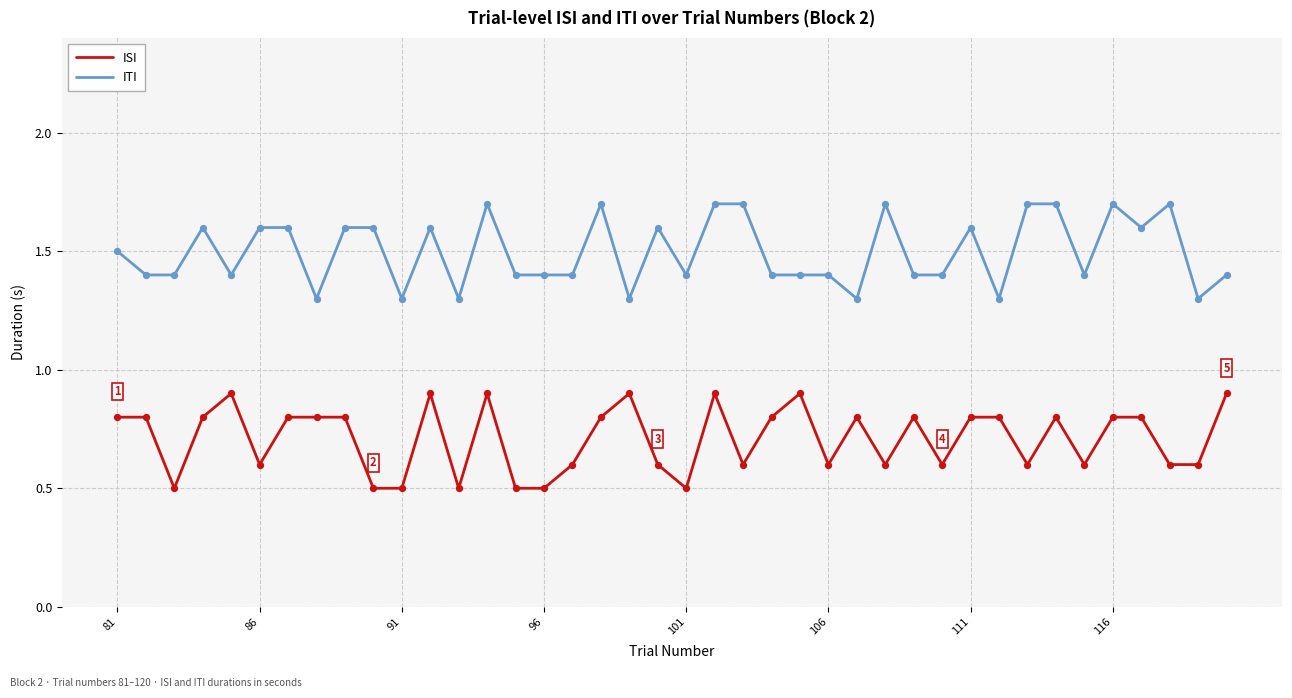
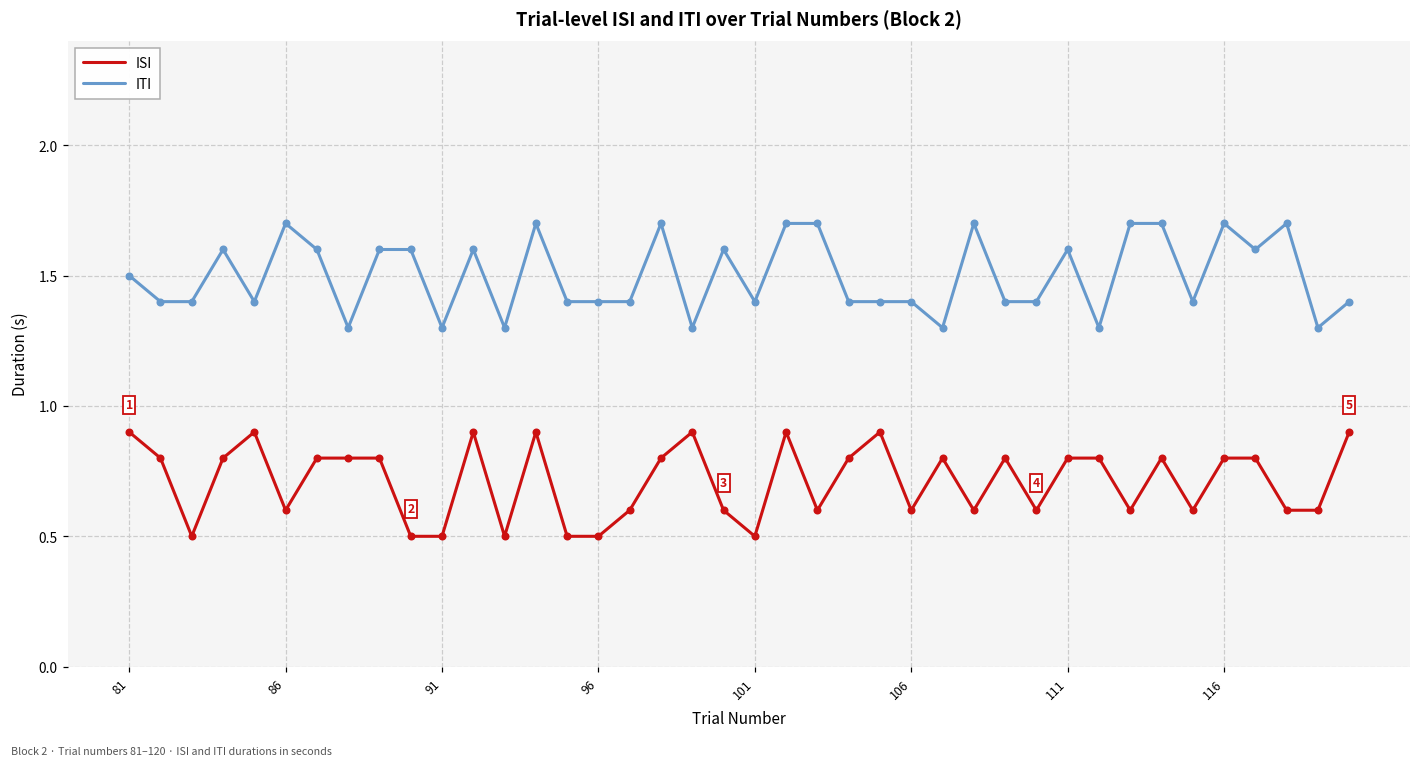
  {
    "ISI": {
-     "81": 0.8,
+     "81": 0.9,
      "86": 0.6,
      "91": 0.5,
      "96": 0.5,
      "101": 0.5,
      "106": 0.6,
      "111": 0.8,
      "116": 0.8
    },
    "ITI": {
      "81": 1.5,
-     "86": 1.6,
+     "86": 1.7,
      "91": 1.3,
      "96": 1.4,
      "101": 1.4,
      "106": 1.4,
      "111": 1.6,
      "116": 1.7
    }
  }
